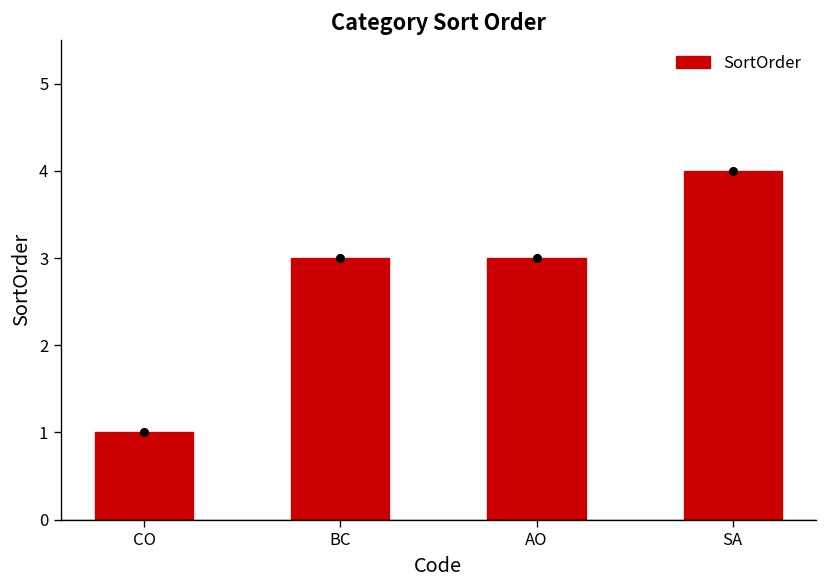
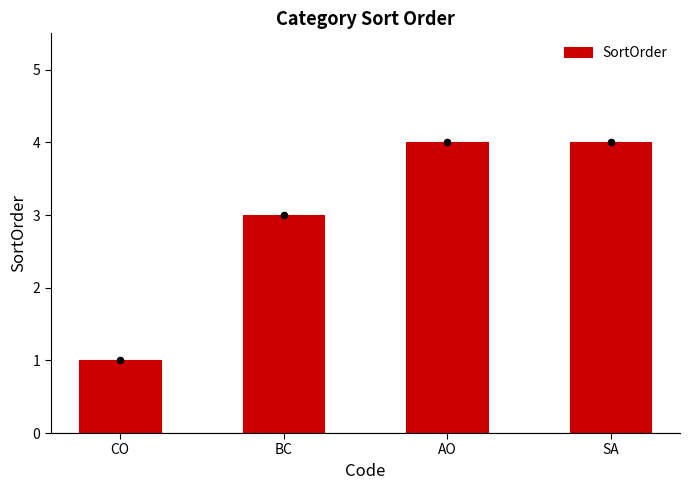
  {
    "SortOrder": {
      "CO": 1,
      "BC": 3,
-     "AO": 3,
+     "AO": 4,
      "SA": 4
    }
  }
